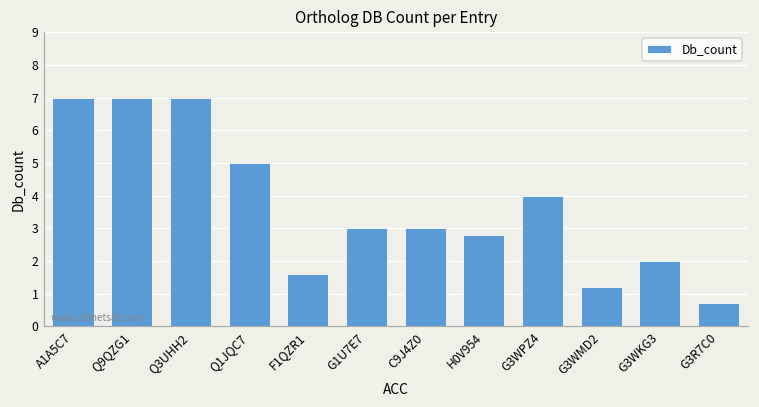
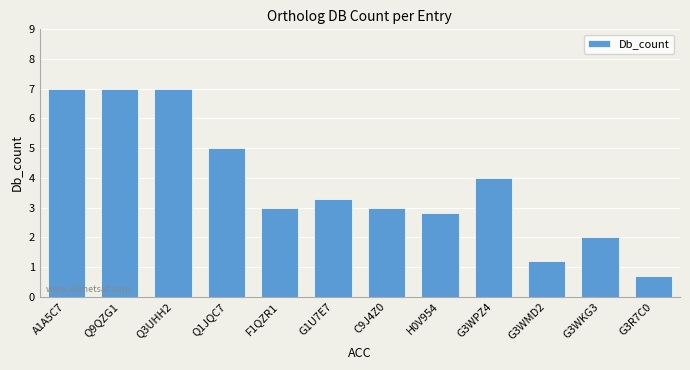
  {
    "A1A5C7": 7.0,
    "Q9QZG1": 7.0,
    "Q3UHH2": 7.0,
    "Q1JQC7": 5.0,
-   "F1QZR1": 1.6,
-   "G1U7E7": 3.0,
+   "F1QZR1": 3.0,
+   "G1U7E7": 3.3,
    "C9J4Z0": 3.0,
    "H0V954": 2.8,
    "G3WPZ4": 4.0,
    "G3WMD2": 1.2,
    "G3WKG3": 2.0,
    "G3R7C0": 0.7
  }
